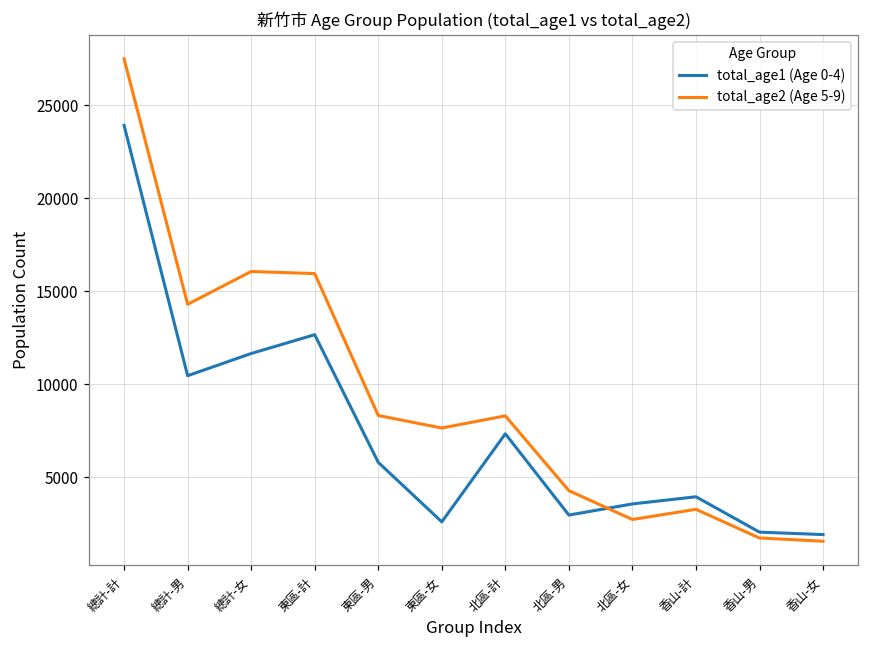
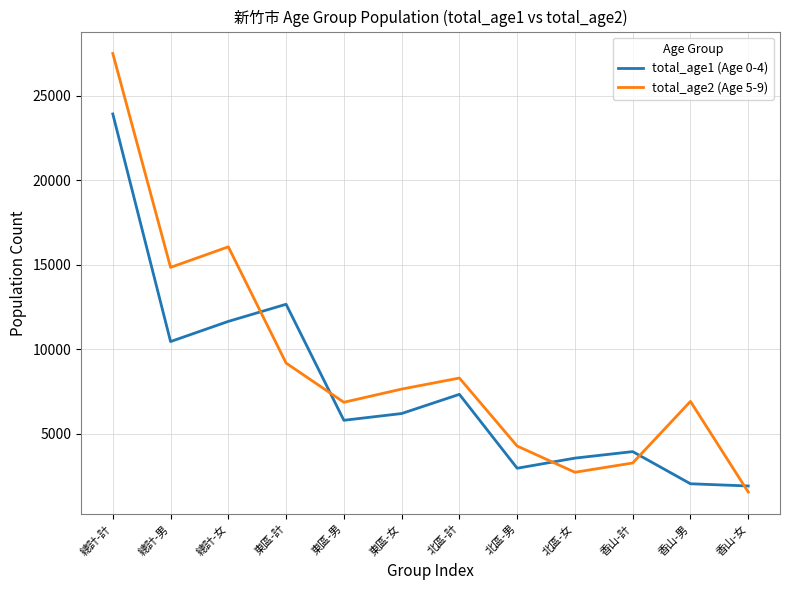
  {
    "total_age1 (Age 0-4)": {
      "總計-計": 23900,
      "總計-男": 10500,
      "總計-女": 11600,
      "東區-計": 12700,
      "東區-男": 5800,
-     "東區-女": 2600,
+     "東區-女": 6200,
      "北區-計": 7300,
      "北區-男": 3000,
      "北區-女": 3600,
      "香山-計": 3900,
      "香山-男": 2000,
      "香山-女": 1900
    },
    "total_age2 (Age 5-9)": {
      "總計-計": 27500,
-     "總計-男": 14300,
+     "總計-男": 14800,
      "總計-女": 16100,
-     "東區-計": 15900,
-     "東區-男": 8300,
+     "東區-計": 9200,
+     "東區-男": 6900,
      "東區-女": 7600,
      "北區-計": 8300,
      "北區-男": 4300,
      "北區-女": 2700,
      "香山-計": 3300,
-     "香山-男": 1700,
+     "香山-男": 6900,
      "香山-女": 1500
    }
  }
